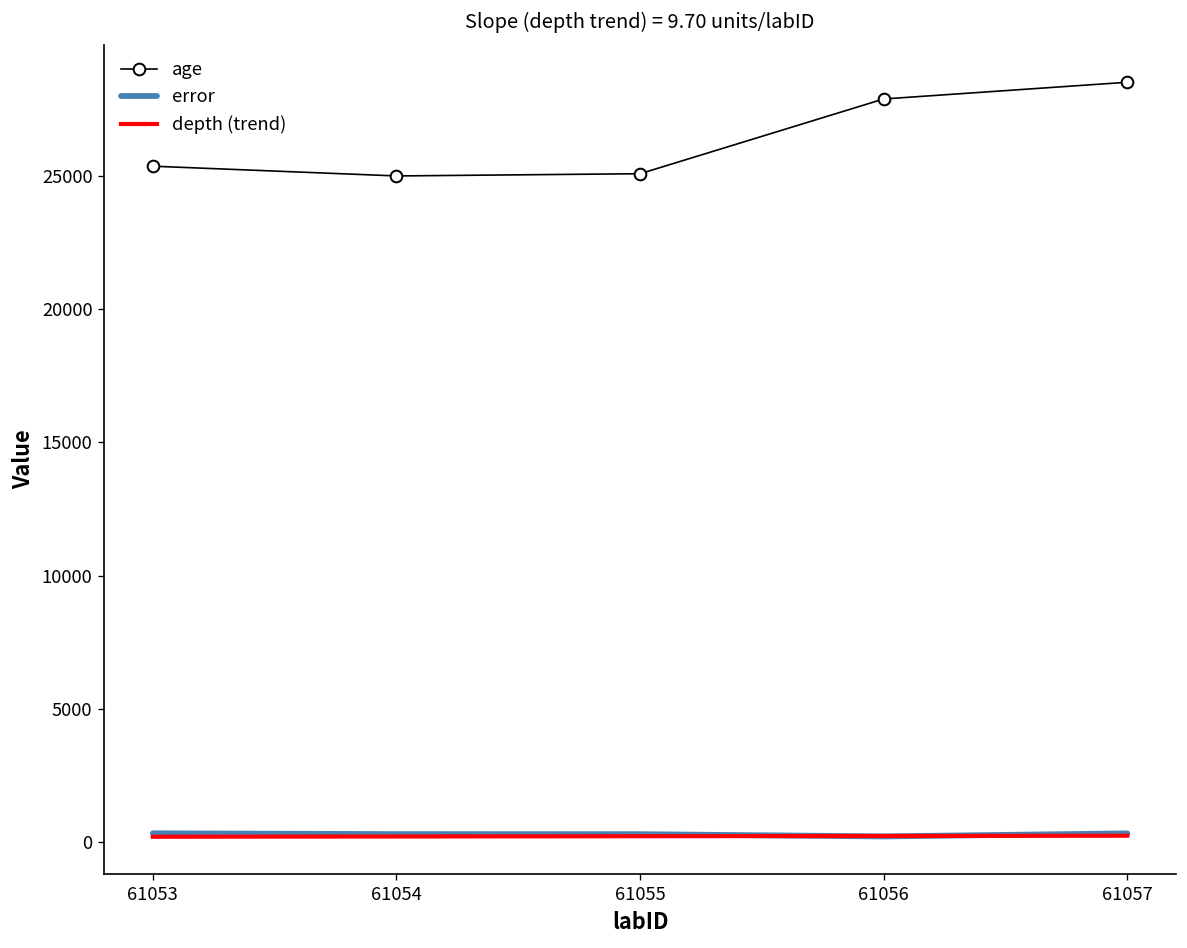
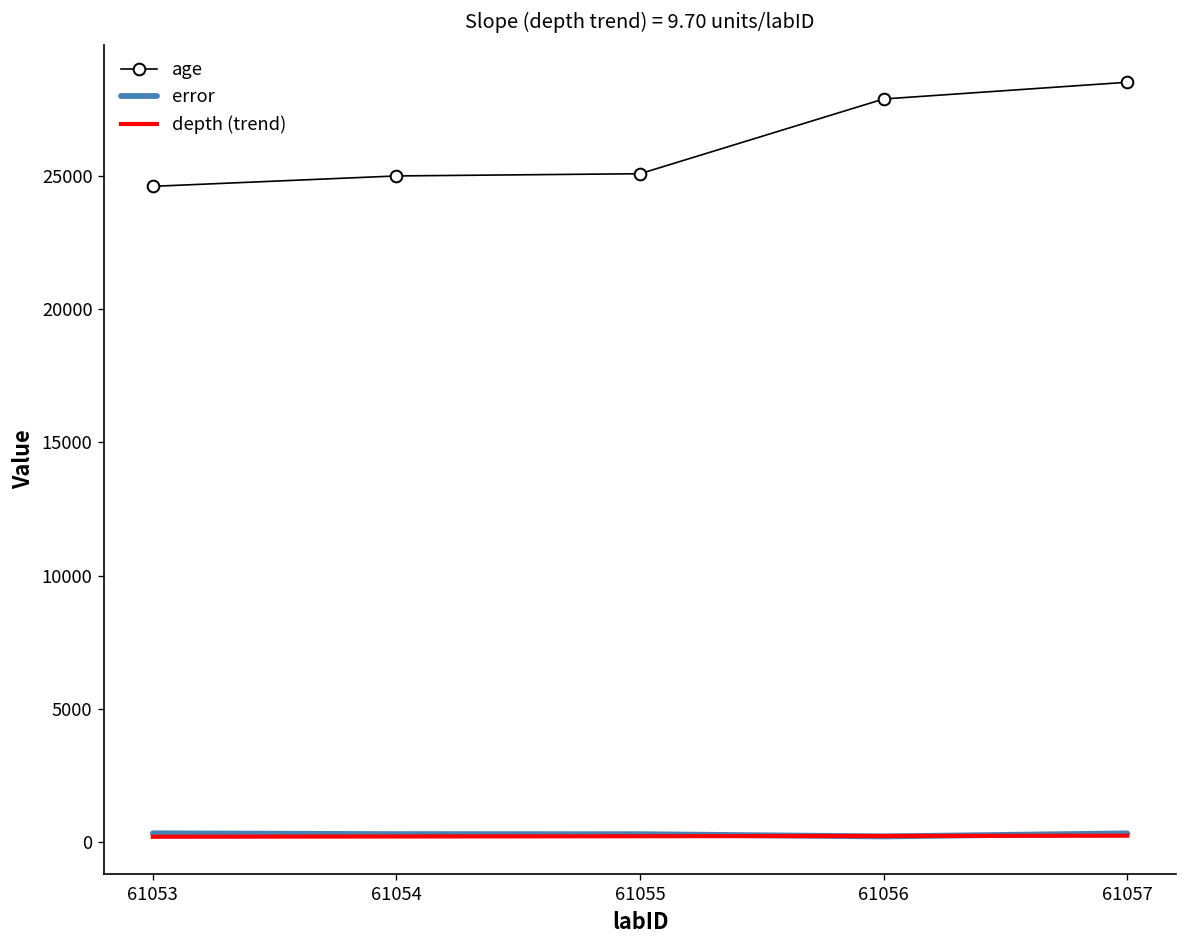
  {
    "age": {
-     "61053": 25400,
+     "61053": 24600,
      "61054": 25000,
      "61055": 25100,
      "61056": 27900,
      "61057": 28500
    },
    "error": {
      "61053": 300
    },
    "depth (trend)": {
      "61053": 200
    }
  }
